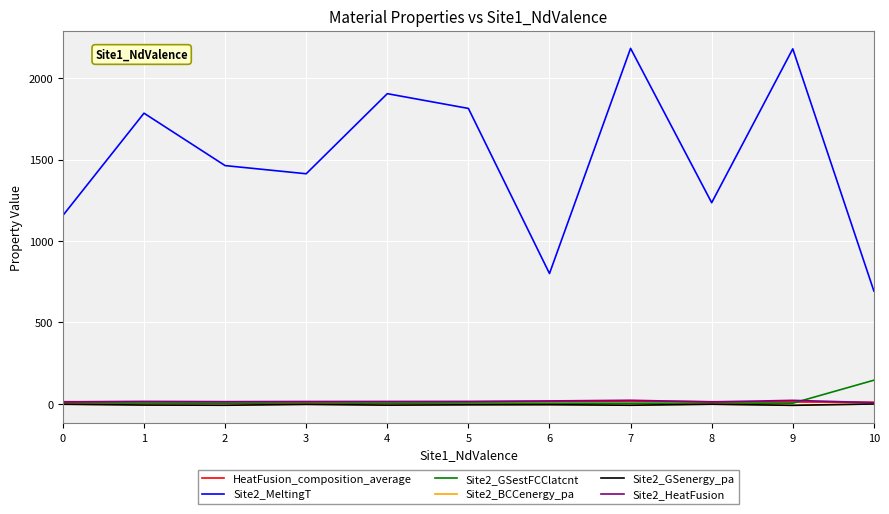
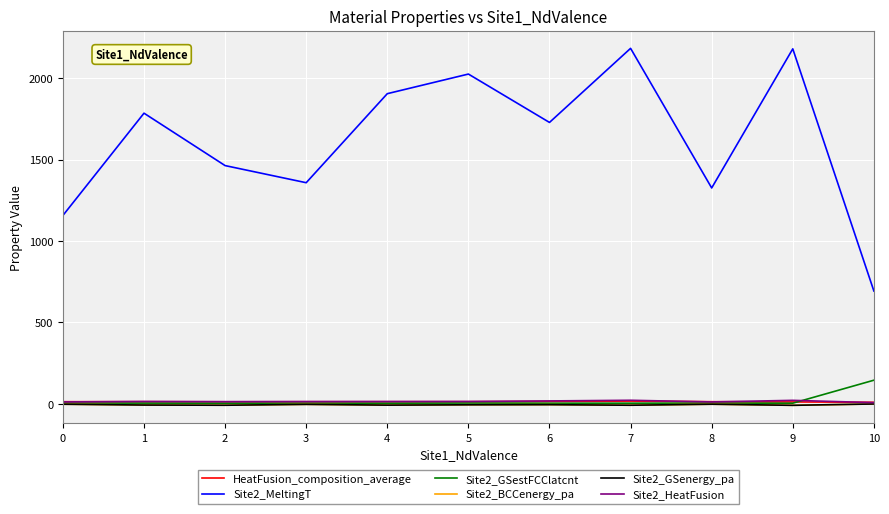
  {
    "Site2_MeltingT": {
      "0": 1160,
      "1": 1780,
      "2": 1460,
-     "3": 1410,
+     "3": 1360,
      "4": 1900,
-     "5": 1810,
-     "6": 800,
+     "5": 2030,
+     "6": 1730,
      "7": 2180,
-     "8": 1230,
+     "8": 1330,
      "9": 2180,
      "10": 690
    },
    "Site2_GSestFCClatcnt": {
      "10": 140
    }
  }
